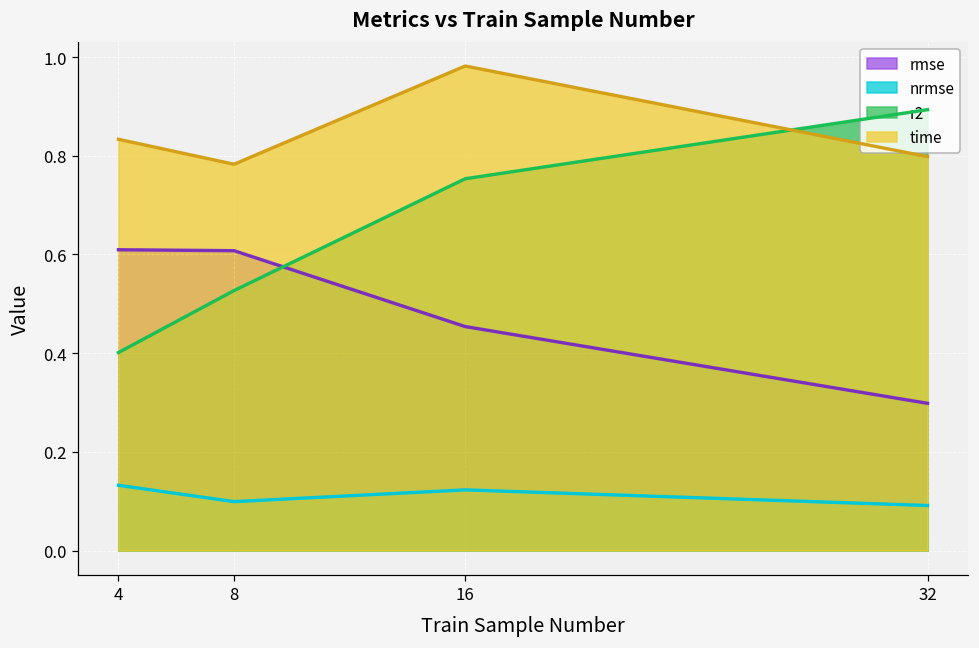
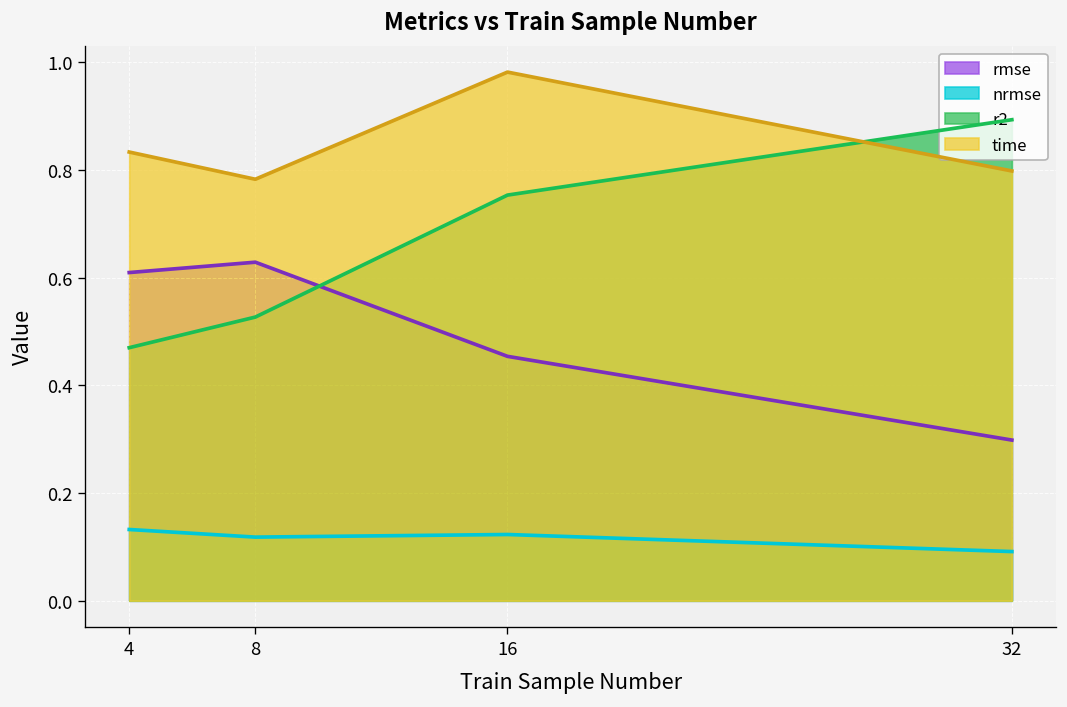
  {
    "rmse": {
      "4": 0.61,
-     "8": 0.61,
+     "8": 0.63,
      "16": 0.45,
      "32": 0.30
    },
    "nrmse": {
      "4": 0.13,
-     "8": 0.10,
+     "8": 0.12,
      "16": 0.12,
      "32": 0.09
    },
    "r2": {
-     "4": 0.40,
+     "4": 0.47,
      "8": 0.53,
      "16": 0.75
    },
    "time": {
      "4": 0.83,
      "8": 0.78,
      "16": 0.98,
      "32": 0.80
    }
  }
